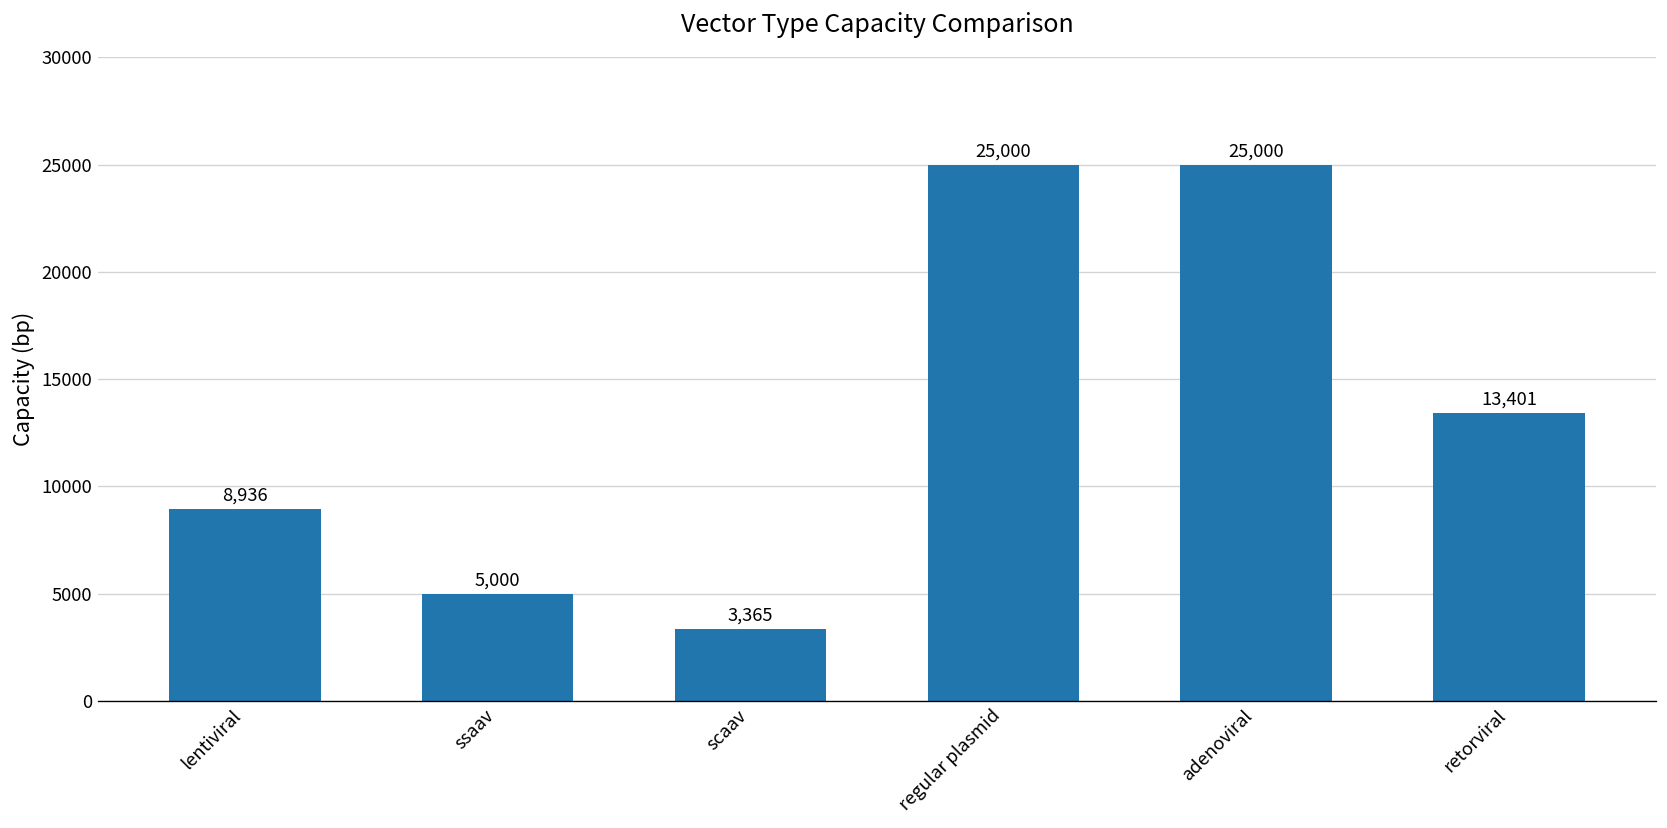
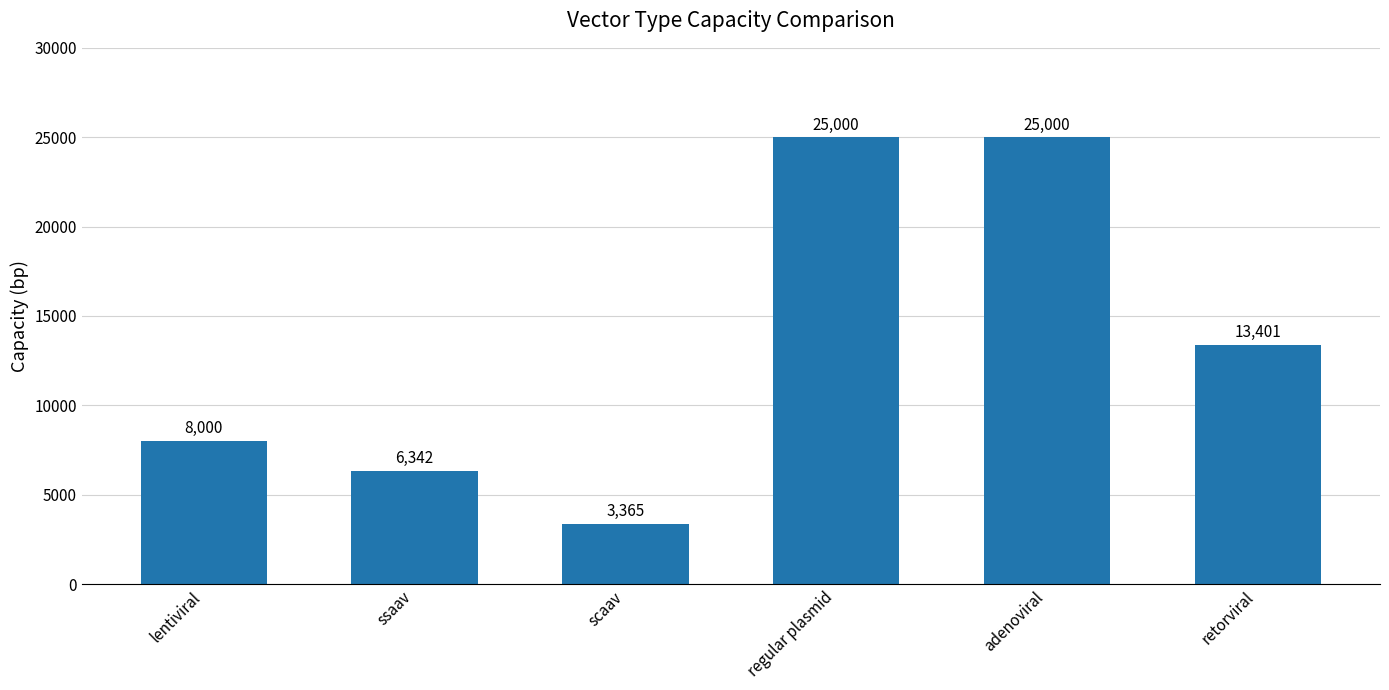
  {
-   "lentiviral": "8,936",
-   "ssaav": "5,000",
+   "lentiviral": "8,000",
+   "ssaav": "6,342",
    "scaav": "3,365",
    "regular plasmid": "25,000",
    "adenoviral": "25,000",
    "retorviral": "13,401"
  }
